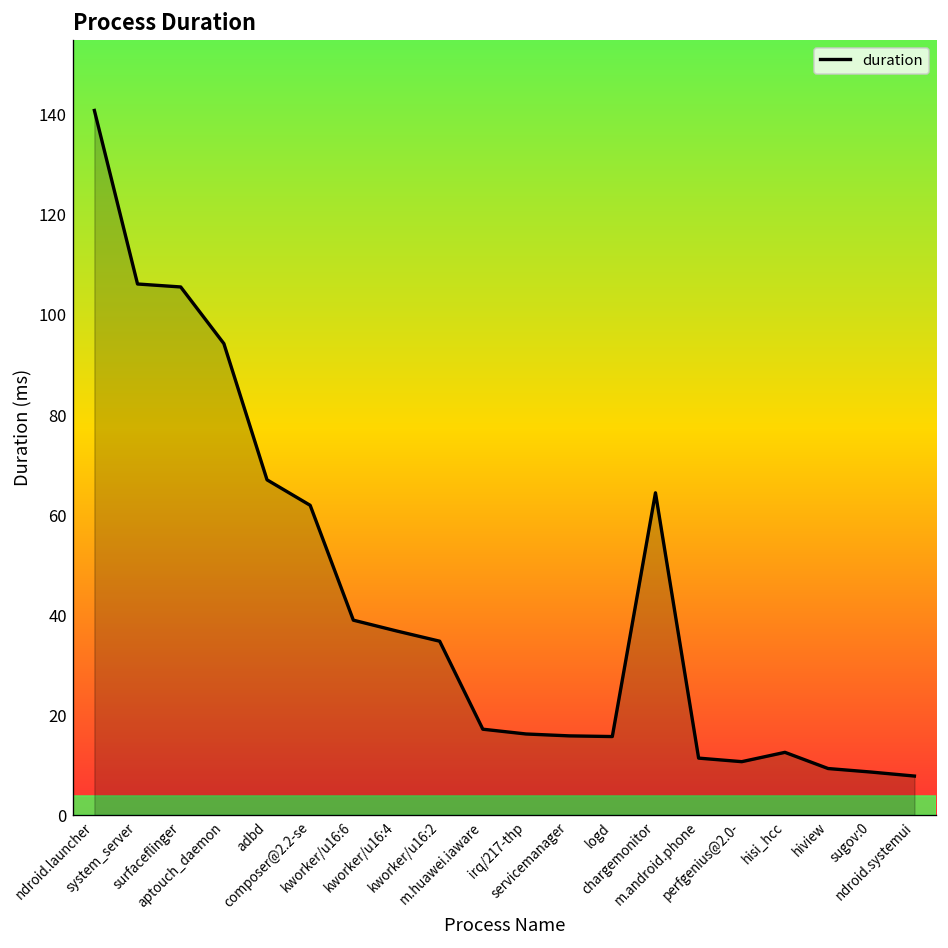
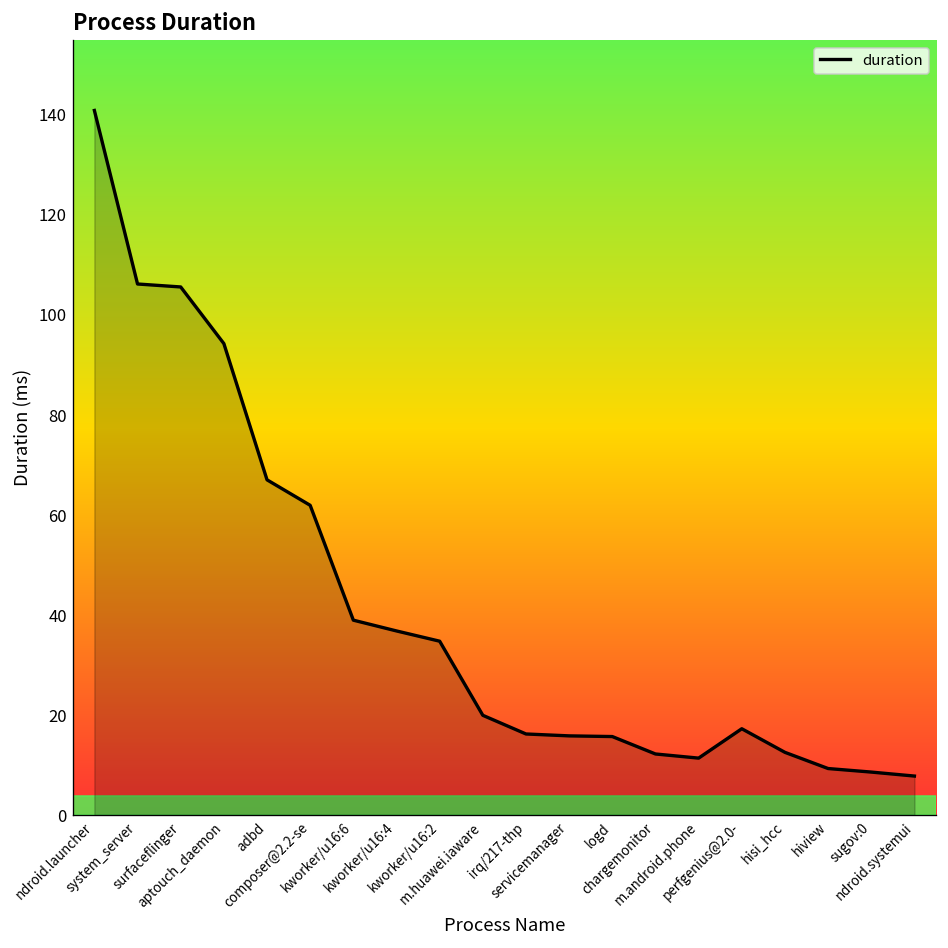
  {
    "ndroid.launcher": 141,
    "system_server": 106,
    "surfaceflinger": 106,
    "aptouch_daemon": 94,
    "adbd": 67,
    "composer@2.2-se": 62,
    "kworker/u16:6": 39,
    "kworker/u16:4": 37,
    "kworker/u16:2": 35,
-   "m.huawei.iaware": 17,
+   "m.huawei.iaware": 20,
    "irq/217-thp": 16,
    "servicemanager": 16,
    "logd": 16,
-   "chargemonitor": 64,
+   "chargemonitor": 12,
    "m.android.phone": 11,
-   "perfgenius@2.0-": 11,
+   "perfgenius@2.0-": 17,
    "hisi_hcc": 13,
    "hiview": 9,
    "sugov:0": 9,
    "ndroid.systemui": 8
  }
